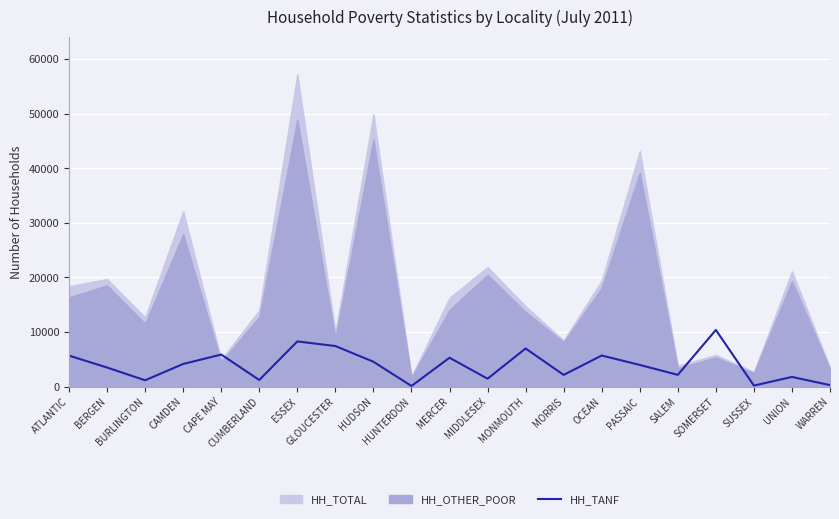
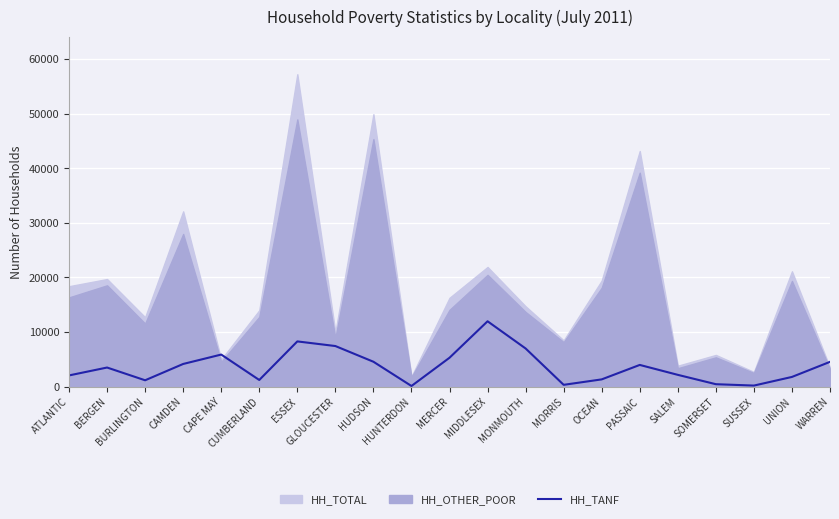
  {
    "HH_TANF": {
-     "ATLANTIC": 6000,
+     "ATLANTIC": 2000,
      "BERGEN": 3000,
      "BURLINGTON": 1000,
      "CAMDEN": 4000,
      "CAPE MAY": 6000,
      "CUMBERLAND": 1000,
      "ESSEX": 8000,
      "GLOUCESTER": 7000,
      "HUDSON": 5000,
      "HUNTERDON": 0,
      "MERCER": 5000,
-     "MIDDLESEX": 1000,
+     "MIDDLESEX": 12000,
      "MONMOUTH": 7000,
-     "MORRIS": 2000,
-     "OCEAN": 6000,
+     "MORRIS": 0,
+     "OCEAN": 1000,
      "PASSAIC": 4000,
      "SALEM": 2000,
-     "SOMERSET": 10000,
+     "SOMERSET": 0,
      "SUSSEX": 0,
      "UNION": 2000,
-     "WARREN": 0
+     "WARREN": 5000
    }
  }
